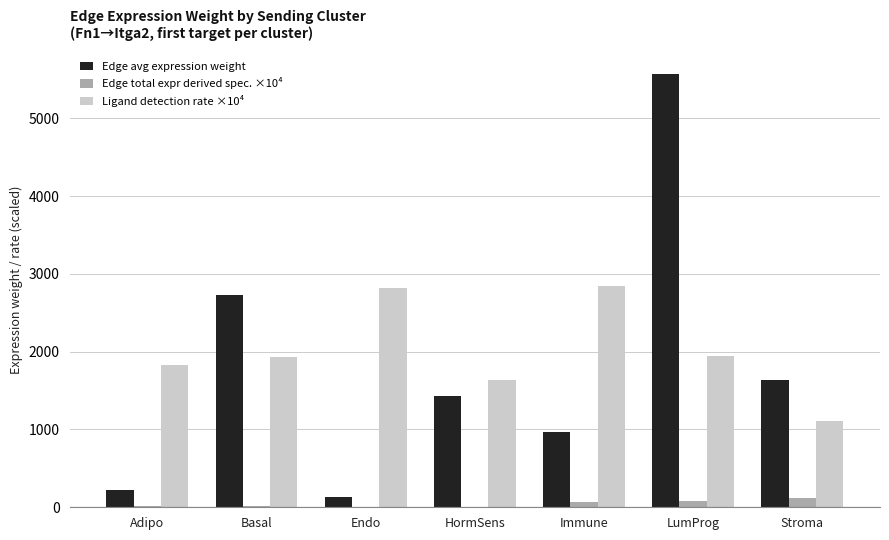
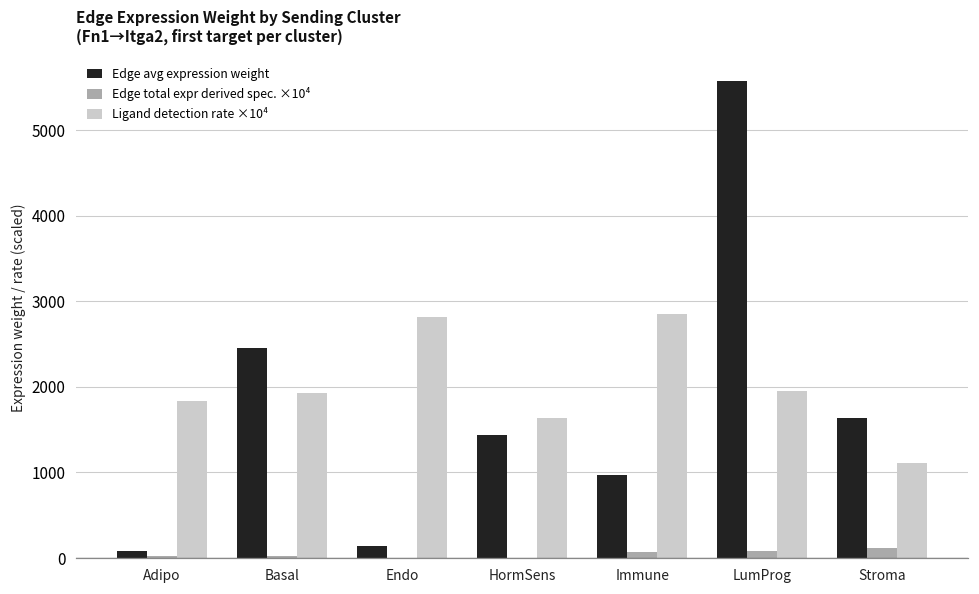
  {
    "Edge avg expression weight": {
-     "Adipo": 200,
-     "Basal": 2700,
+     "Adipo": 100,
+     "Basal": 2500,
      "Endo": 100,
      "HormSens": 1400,
      "Immune": 1000,
      "LumProg": 5600,
      "Stroma": 1600
    }
  }
